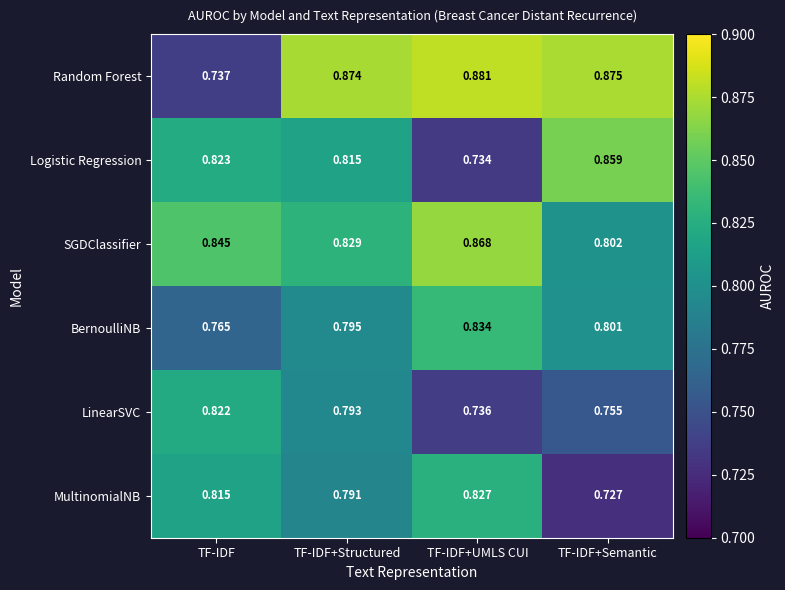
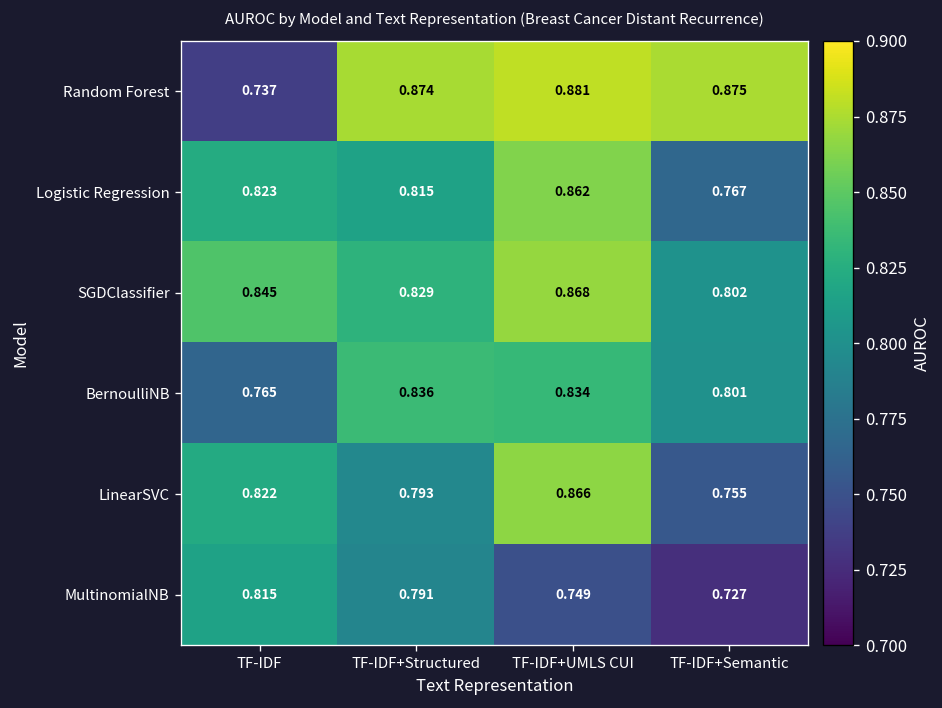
  {
    "Random Forest": {
      "TF-IDF": 0.737,
      "TF-IDF+Structured": 0.874,
      "TF-IDF+UMLS CUI": 0.881,
      "TF-IDF+Semantic": 0.875
    },
    "Logistic Regression": {
      "TF-IDF": 0.823,
      "TF-IDF+Structured": 0.815,
-     "TF-IDF+UMLS CUI": 0.734,
-     "TF-IDF+Semantic": 0.859
+     "TF-IDF+UMLS CUI": 0.862,
+     "TF-IDF+Semantic": 0.767
    },
    "SGDClassifier": {
      "TF-IDF": 0.845,
      "TF-IDF+Structured": 0.829,
      "TF-IDF+UMLS CUI": 0.868,
      "TF-IDF+Semantic": 0.802
    },
    "BernoulliNB": {
      "TF-IDF": 0.765,
-     "TF-IDF+Structured": 0.795,
+     "TF-IDF+Structured": 0.836,
      "TF-IDF+UMLS CUI": 0.834,
      "TF-IDF+Semantic": 0.801
    },
    "LinearSVC": {
      "TF-IDF": 0.822,
      "TF-IDF+Structured": 0.793,
-     "TF-IDF+UMLS CUI": 0.736,
+     "TF-IDF+UMLS CUI": 0.866,
      "TF-IDF+Semantic": 0.755
    },
    "MultinomialNB": {
      "TF-IDF": 0.815,
      "TF-IDF+Structured": 0.791,
-     "TF-IDF+UMLS CUI": 0.827,
+     "TF-IDF+UMLS CUI": 0.749,
      "TF-IDF+Semantic": 0.727
    }
  }
